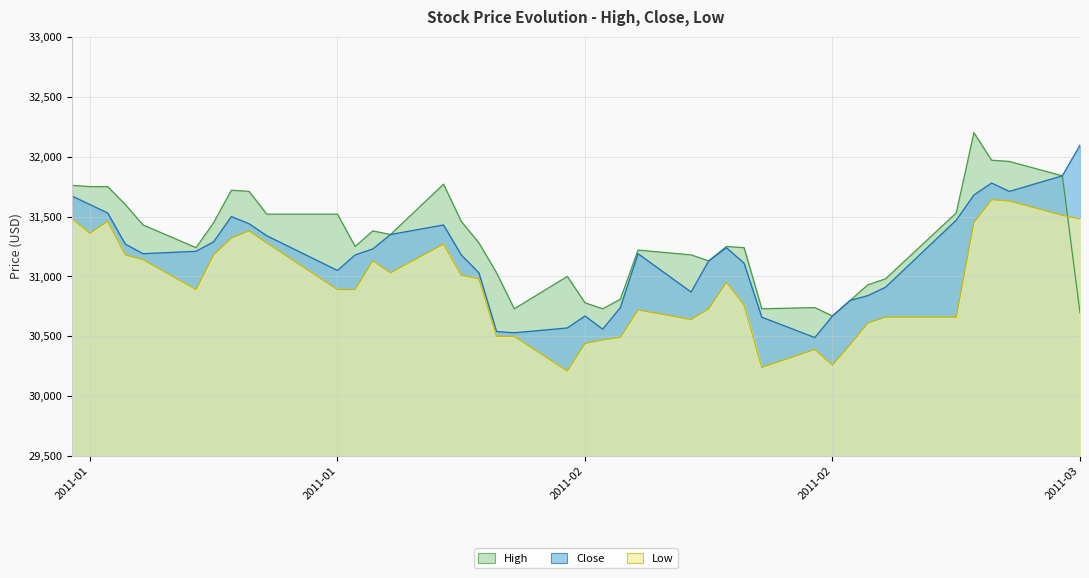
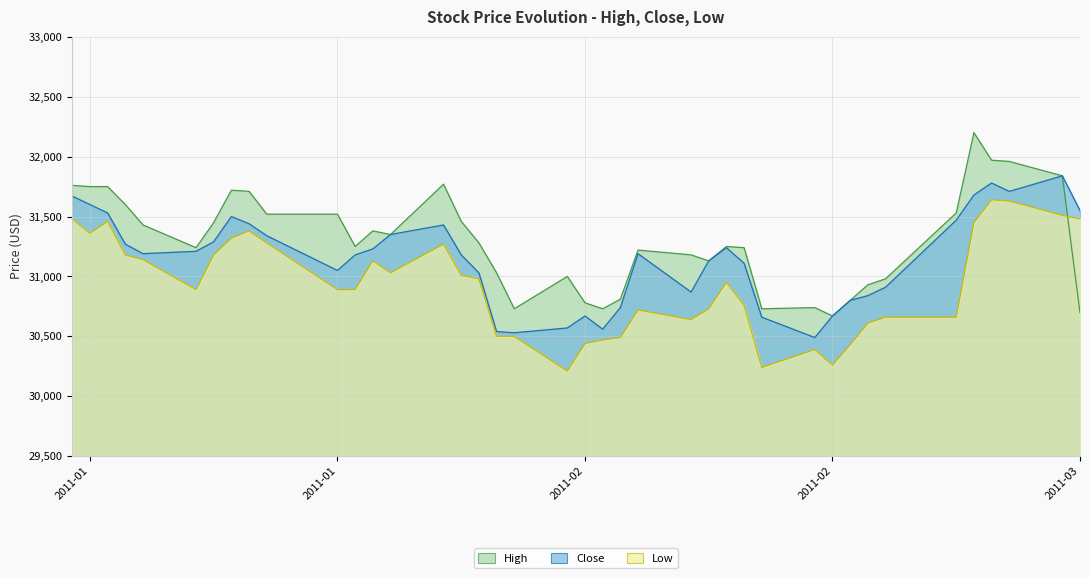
  {
    "High": {
      "2011-03": "30,700"
    },
    "Close": {
-     "2011-03": "32,100"
+     "2011-03": "31,550"
    },
    "Low": {
      "2011-03": "31,480"
    }
  }
